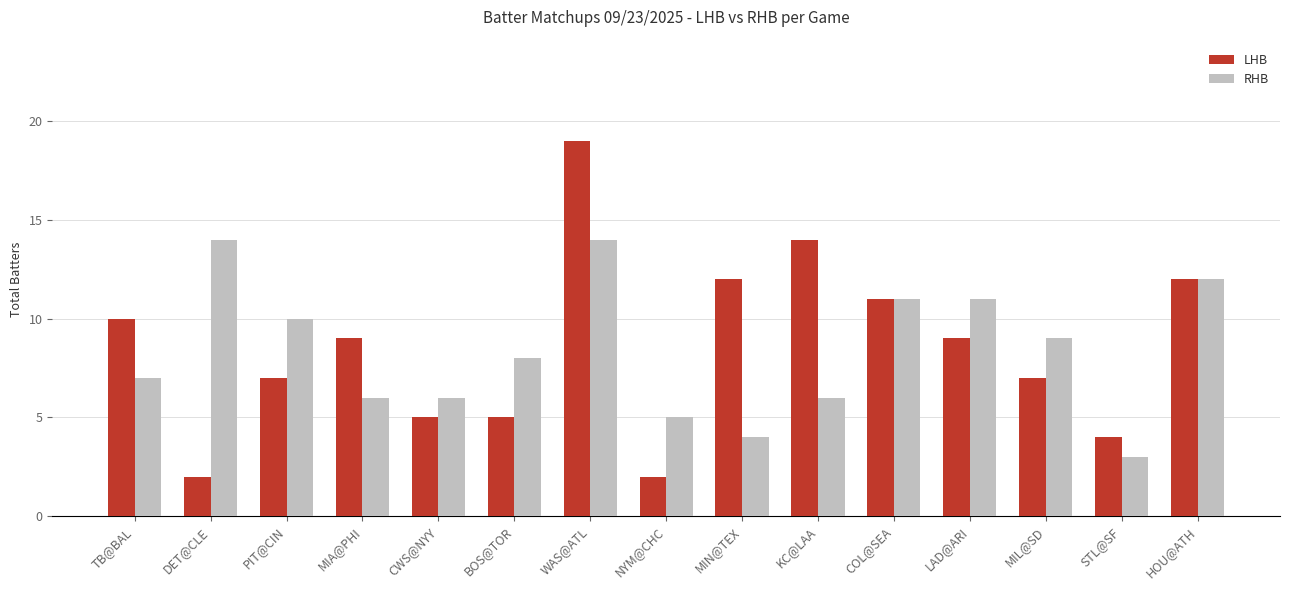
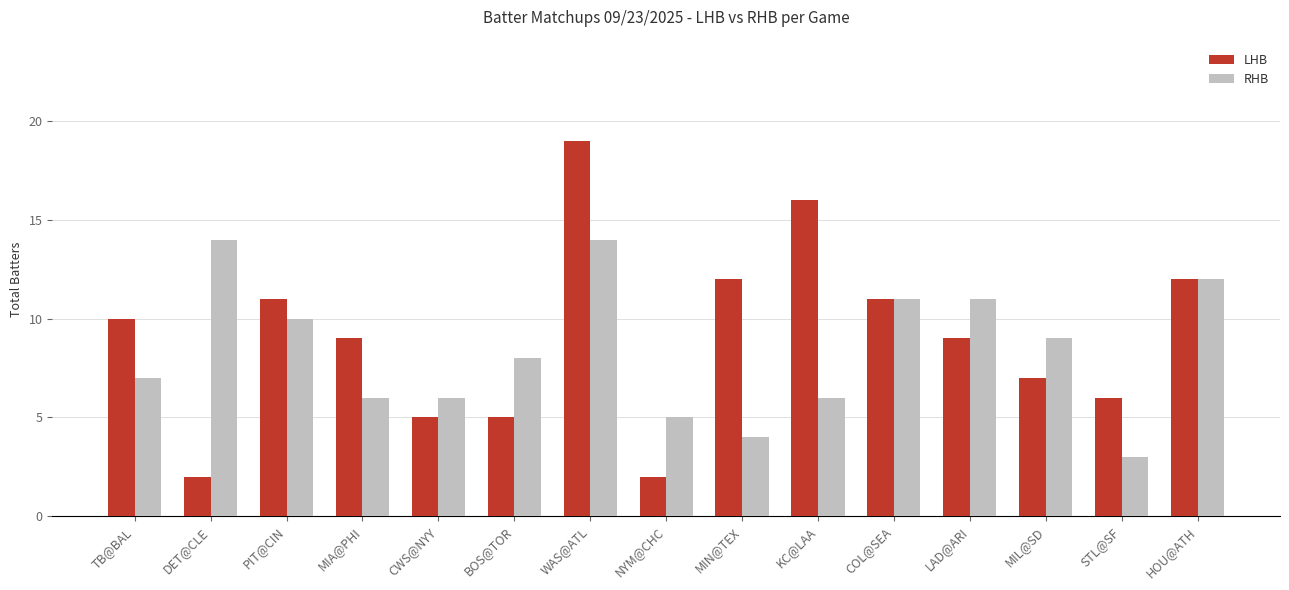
  {
    "LHB": {
      "TB@BAL": 10,
      "DET@CLE": 2,
-     "PIT@CIN": 7,
+     "PIT@CIN": 11,
      "MIA@PHI": 9,
      "CWS@NYY": 5,
      "BOS@TOR": 5,
      "WAS@ATL": 19,
      "NYM@CHC": 2,
      "MIN@TEX": 12,
-     "KC@LAA": 14,
+     "KC@LAA": 16,
      "COL@SEA": 11,
      "LAD@ARI": 9,
      "MIL@SD": 7,
-     "STL@SF": 4,
+     "STL@SF": 6,
      "HOU@ATH": 12
    },
    "RHB": {
      "TB@BAL": 7,
      "DET@CLE": 14,
      "PIT@CIN": 10,
      "MIA@PHI": 6,
      "CWS@NYY": 6,
      "BOS@TOR": 8,
      "WAS@ATL": 14,
      "NYM@CHC": 5,
      "MIN@TEX": 4,
      "KC@LAA": 6,
      "COL@SEA": 11,
      "LAD@ARI": 11,
      "MIL@SD": 9,
      "STL@SF": 3,
      "HOU@ATH": 12
    }
  }
